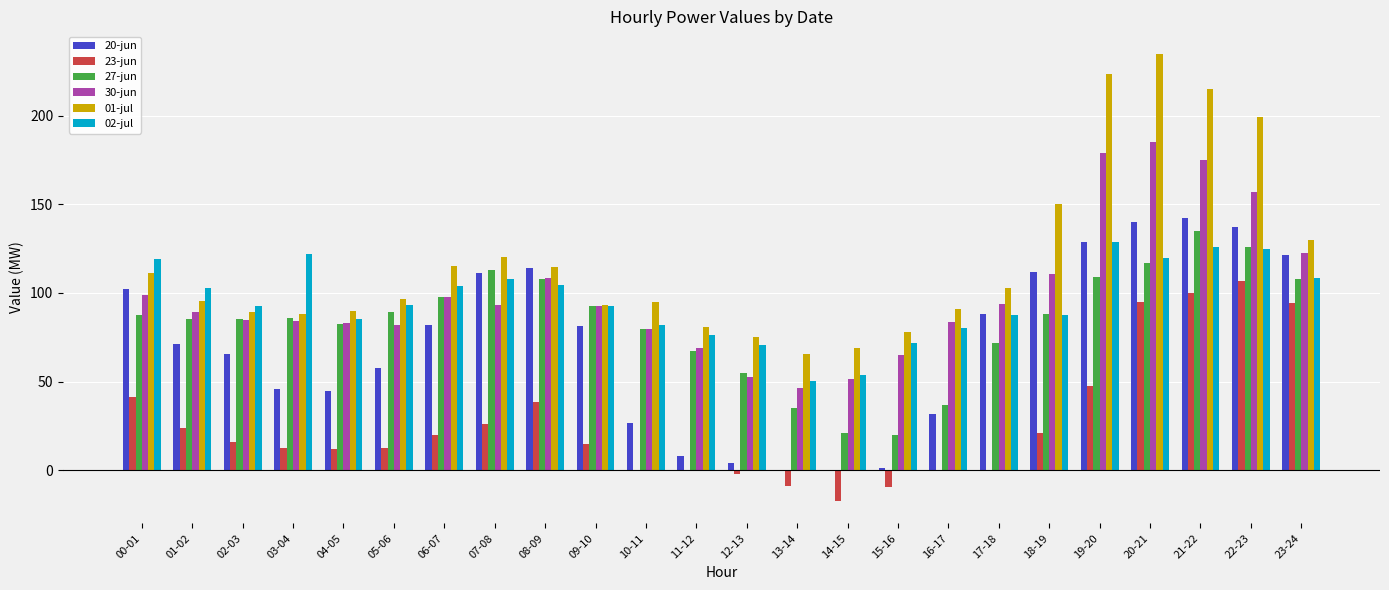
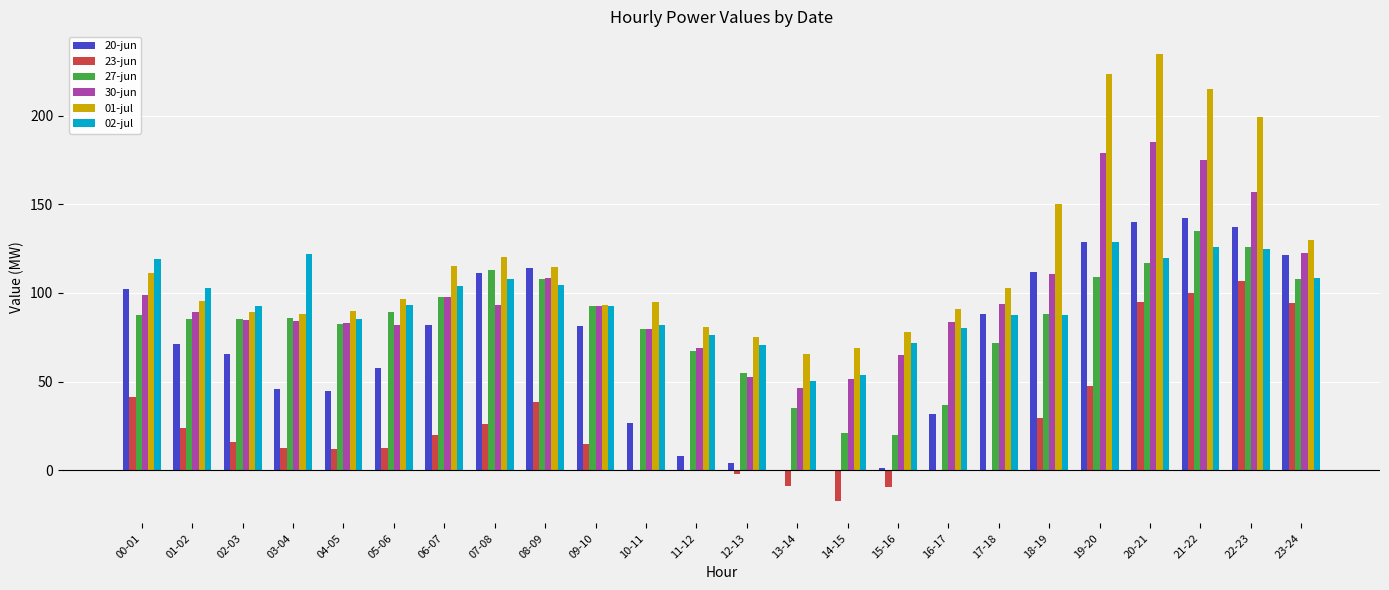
  {
    "20-jun": {
      "00-01": 102,
      "01-02": 71,
      "02-03": 65,
      "03-04": 46,
      "04-05": 45,
      "05-06": 57,
      "06-07": 82,
      "07-08": 111,
      "08-09": 114,
      "09-10": 81,
      "10-11": 27,
      "11-12": 8,
      "12-13": 4,
      "16-17": 32,
      "17-18": 88,
      "18-19": 112,
      "19-20": 129,
      "20-21": 140,
      "21-22": 142,
      "22-23": 137,
      "23-24": 121
    },
    "23-jun": {
      "00-01": 41,
      "01-02": 24,
      "02-03": 16,
      "03-04": 12,
      "04-05": 12,
      "05-06": 13,
      "06-07": 20,
      "07-08": 26,
      "08-09": 38,
      "09-10": 15,
      "12-13": -2,
      "13-14": -9,
      "14-15": -17,
      "15-16": -10,
      "17-18": 0,
-     "18-19": 21,
+     "18-19": 29,
      "19-20": 47,
      "20-21": 95,
      "21-22": 100,
      "22-23": 107,
      "23-24": 95
    },
    "27-jun": {
      "00-01": 88,
      "01-02": 86,
      "02-03": 85,
      "03-04": 86,
      "04-05": 82,
      "05-06": 89,
      "06-07": 98,
      "07-08": 113,
      "08-09": 108,
      "09-10": 93,
      "10-11": 80,
      "11-12": 67,
      "12-13": 55,
      "13-14": 35,
      "14-15": 21,
      "15-16": 20,
      "16-17": 37,
      "17-18": 72,
      "18-19": 88,
      "19-20": 109,
      "20-21": 117,
      "21-22": 135,
      "22-23": 126,
      "23-24": 108
    },
    "30-jun": {
      "00-01": 99,
      "01-02": 89,
      "02-03": 85,
      "03-04": 84,
      "04-05": 83,
      "05-06": 82,
      "06-07": 98,
      "07-08": 93,
      "08-09": 109,
      "09-10": 92,
      "10-11": 80,
      "11-12": 69,
      "12-13": 52,
      "13-14": 46,
      "14-15": 52,
      "15-16": 65,
      "16-17": 84,
      "17-18": 94,
      "18-19": 111,
      "19-20": 179,
      "20-21": 185,
      "21-22": 175,
      "22-23": 157,
      "23-24": 123
    },
    "01-jul": {
      "00-01": 111,
      "01-02": 95,
      "02-03": 89,
      "03-04": 88,
      "04-05": 90,
      "05-06": 97,
      "06-07": 115,
      "07-08": 120,
      "08-09": 115,
      "09-10": 93,
      "10-11": 95,
      "11-12": 81,
      "12-13": 75,
      "13-14": 66,
      "14-15": 69,
      "15-16": 78,
      "16-17": 91,
      "17-18": 103,
      "18-19": 150,
      "19-20": 224,
      "20-21": 235,
      "21-22": 215,
      "22-23": 199,
      "23-24": 130
    },
    "02-jul": {
      "00-01": 119,
      "01-02": 103,
      "02-03": 93,
      "03-04": 122,
      "04-05": 85,
      "05-06": 93,
      "06-07": 104,
      "07-08": 108,
      "08-09": 105,
      "09-10": 93,
      "10-11": 82,
      "11-12": 76,
      "12-13": 71,
      "13-14": 50,
      "14-15": 54,
      "15-16": 72,
      "16-17": 80,
      "17-18": 88,
      "18-19": 88,
      "19-20": 129,
      "20-21": 120,
      "21-22": 126,
      "22-23": 125,
      "23-24": 109
    }
  }
